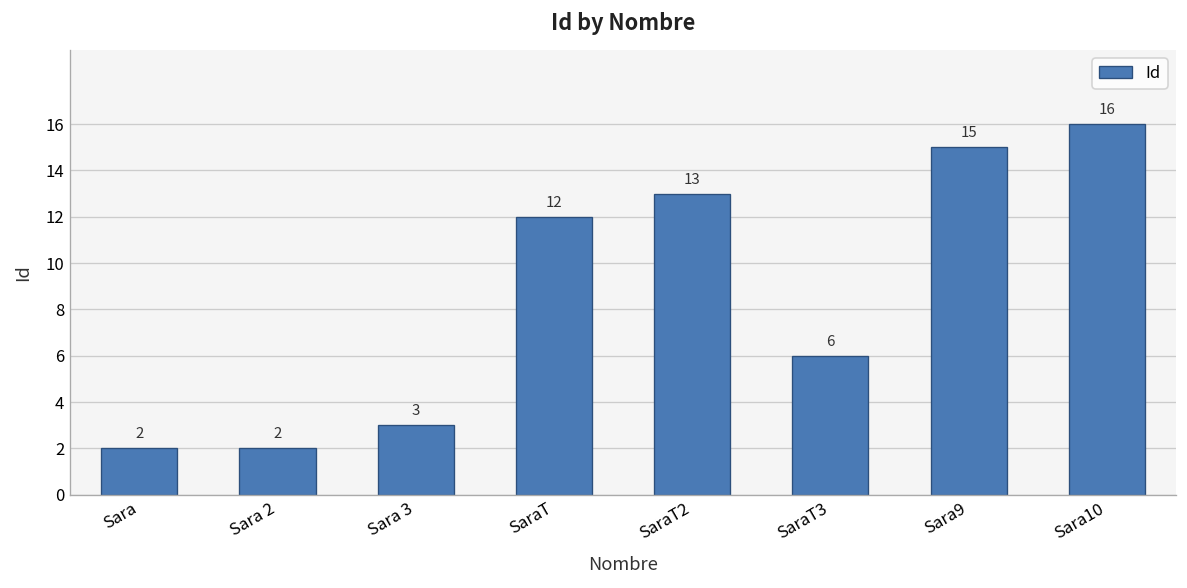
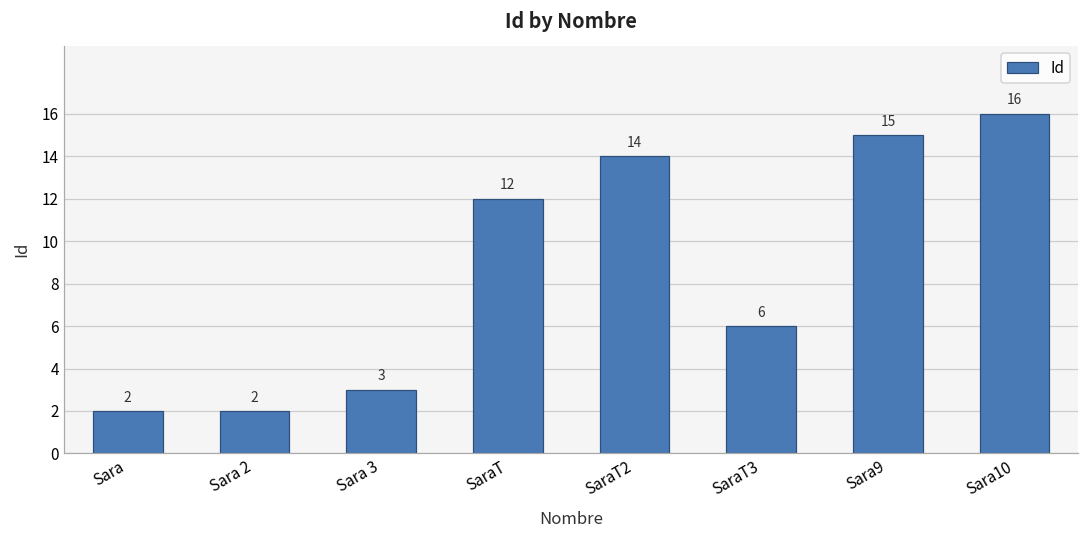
  {
    "Sara": 2,
    "Sara 2": 2,
    "Sara 3": 3,
    "SaraT": 12,
-   "SaraT2": 13,
+   "SaraT2": 14,
    "SaraT3": 6,
    "Sara9": 15,
    "Sara10": 16
  }
